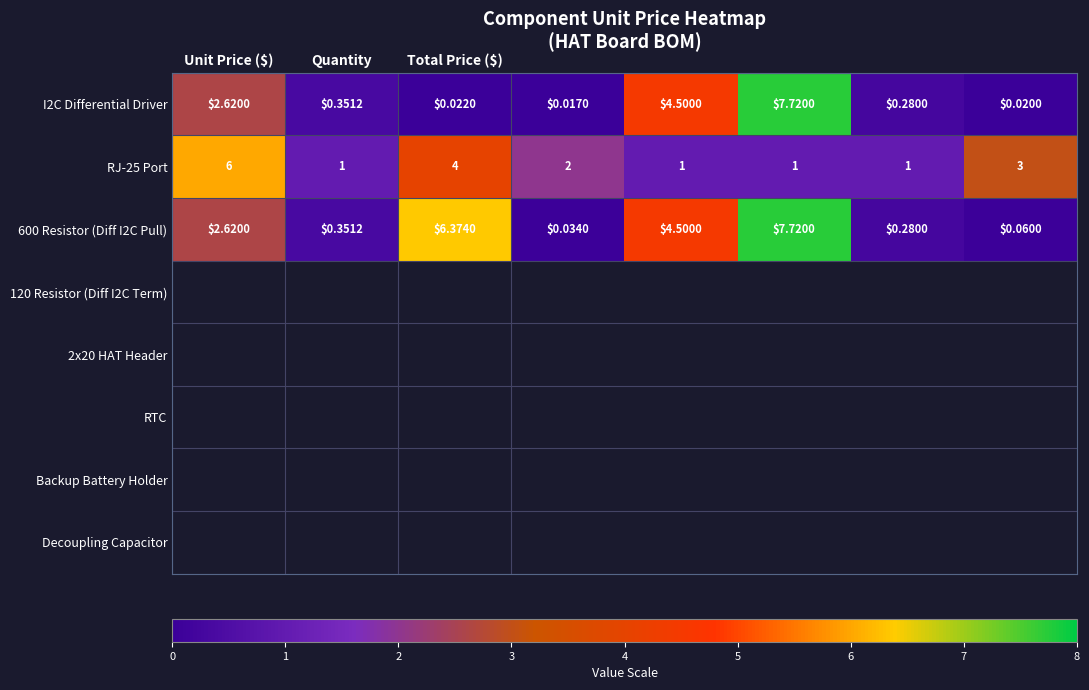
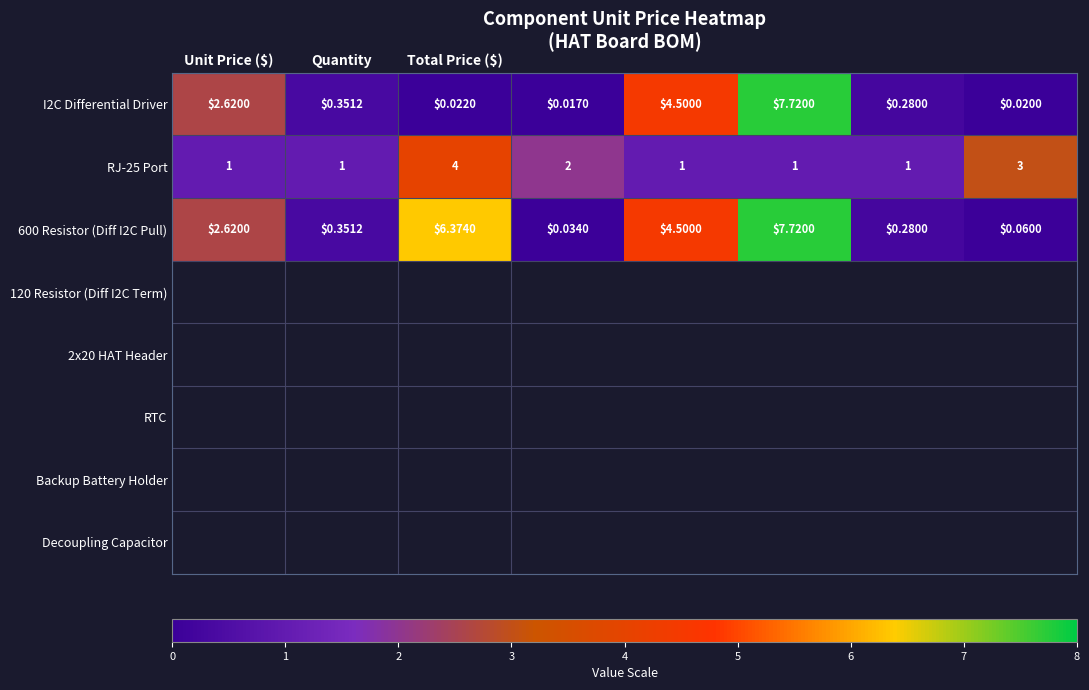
  {
    "I2C Differential Driver": {
      "Unit Price ($)": "$2.6200",
      "Quantity": "$0.3512",
      "Total Price ($)": "$0.0220"
    },
    "RJ-25 Port": {
-     "Unit Price ($)": "6",
+     "Unit Price ($)": "1",
      "Quantity": "1",
      "Total Price ($)": "4"
    },
    "600 Resistor (Diff I2C Pull)": {
      "Unit Price ($)": "$2.6200",
      "Quantity": "$0.3512",
      "Total Price ($)": "$6.3740"
    }
  }
